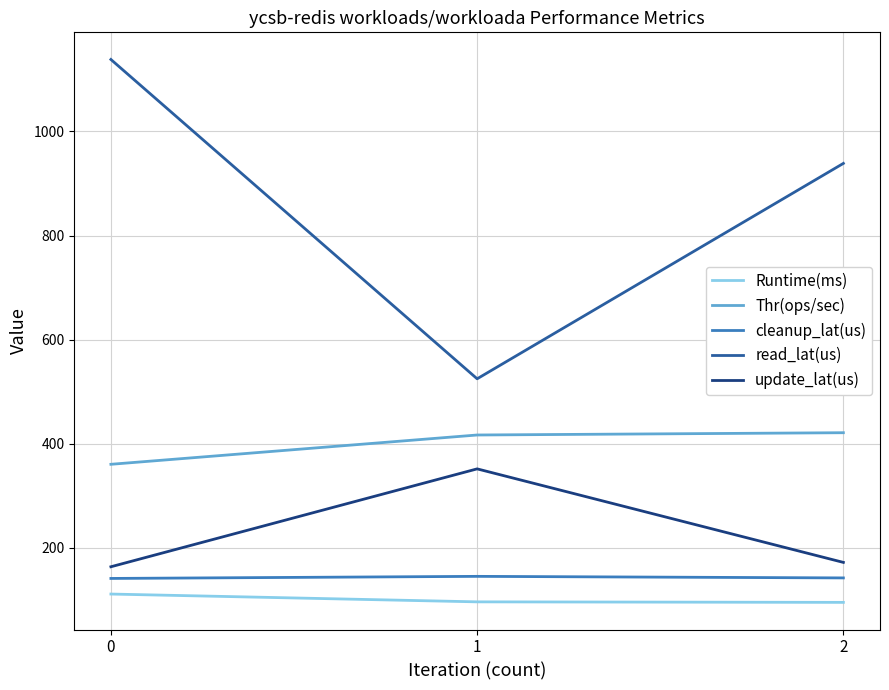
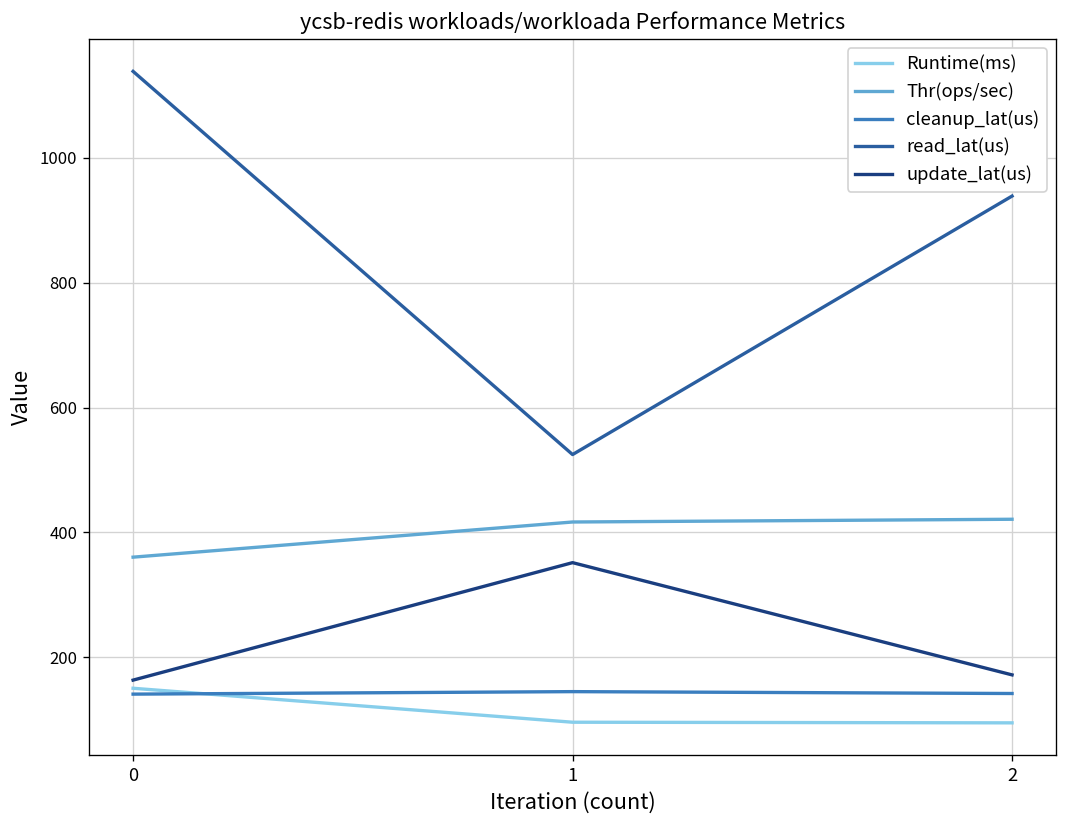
  {
    "Runtime(ms)": {
-     "0": 110,
+     "0": 150,
      "1": 100,
      "2": 100
    }
  }
